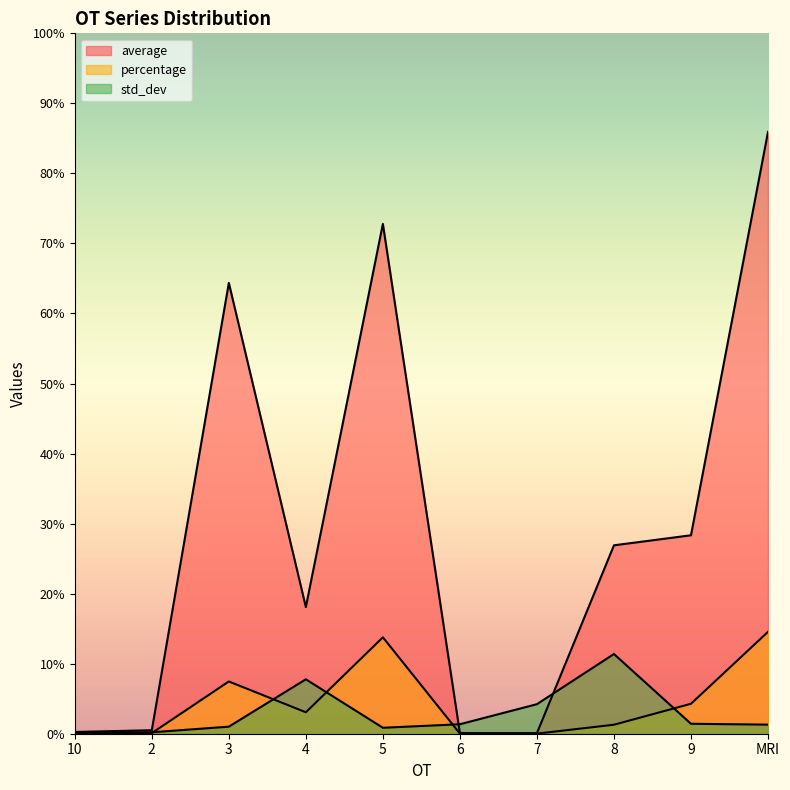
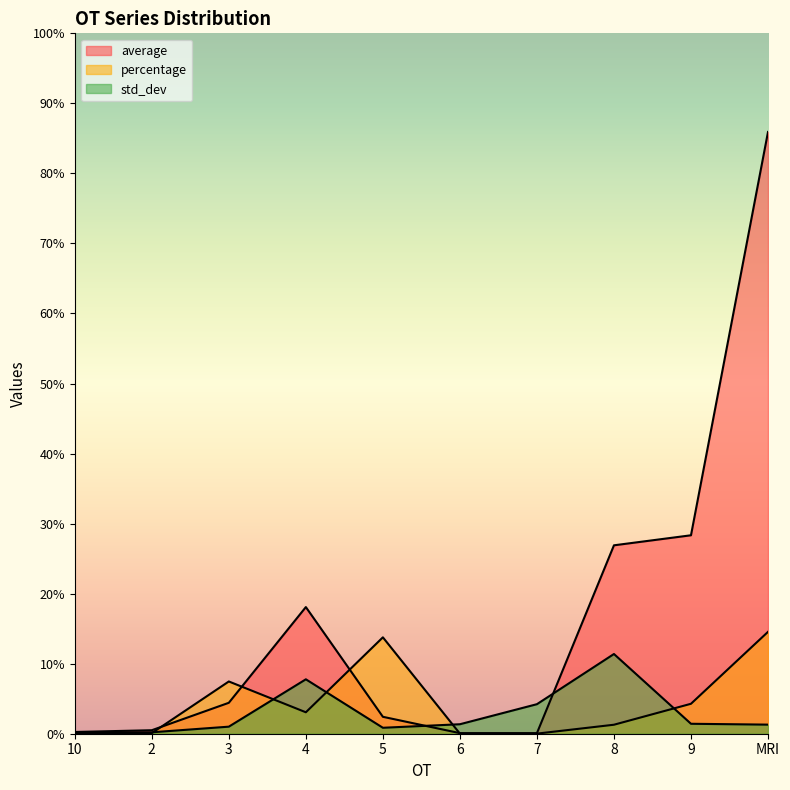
  {
    "average": {
-     "3": "64%",
+     "3": "4%",
      "4": "18%",
-     "5": "73%",
+     "5": "2%",
      "8": "27%",
      "9": "28%",
      "MRI": "86%"
    },
    "percentage": {
      "3": "7%",
      "4": "3%",
      "5": "14%",
      "8": "1%",
      "9": "4%",
      "MRI": "15%"
    },
    "std_dev": {
      "3": "1%",
      "4": "8%",
      "5": "1%",
      "6": "1%",
      "7": "4%",
      "8": "11%",
      "9": "1%",
      "MRI": "1%"
    }
  }
